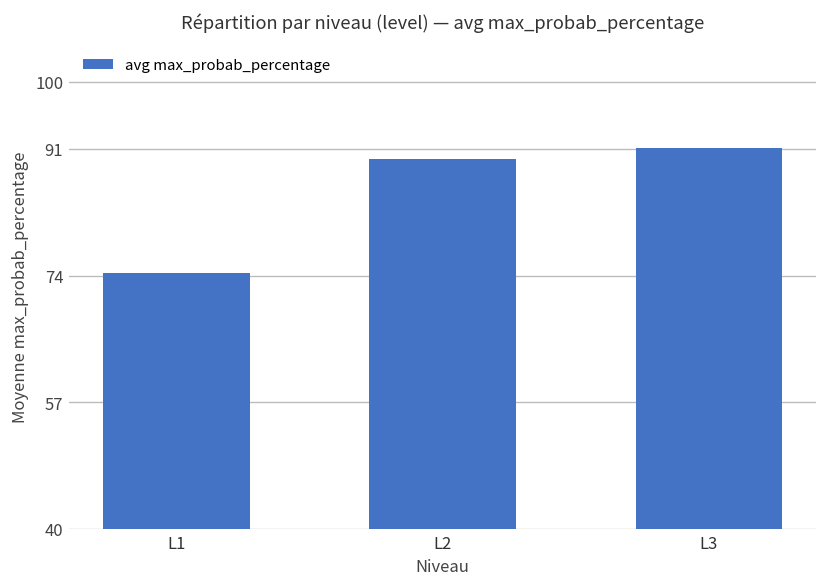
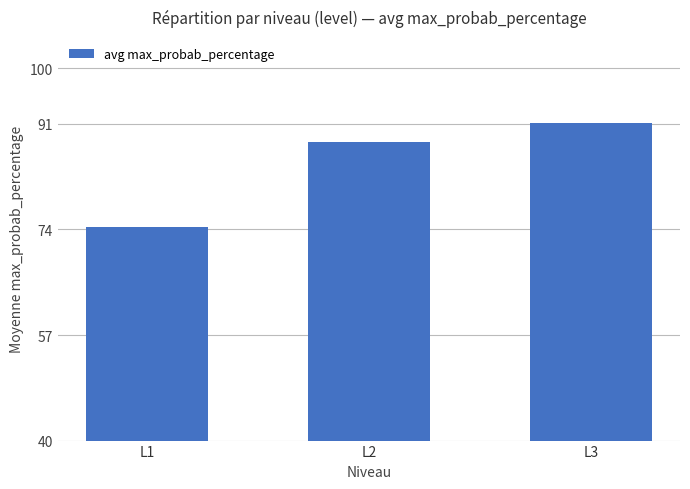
  {
    "L1": 74,
-   "L2": 90,
+   "L2": 88,
    "L3": 91
  }
